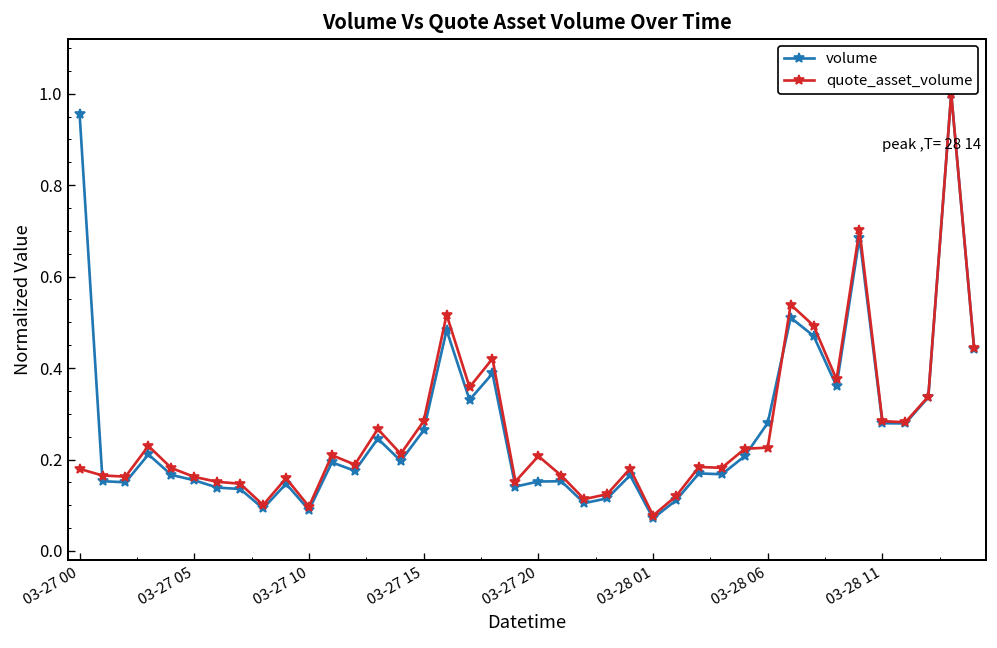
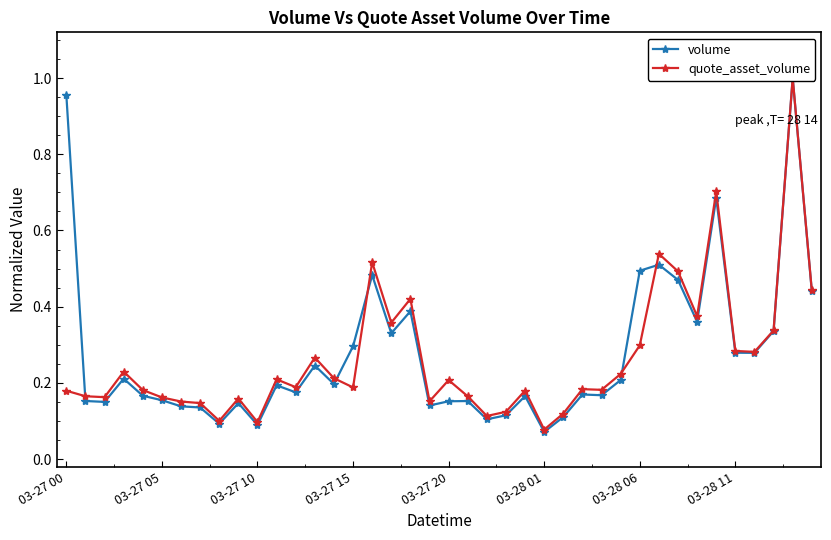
  {
    "volume": {
      "03-27 00": 0.96,
      "03-27 05": 0.15,
      "03-27 10": 0.09,
-     "03-27 15": 0.26,
+     "03-27 15": 0.30,
      "03-27 20": 0.15,
-     "03-28 06": 0.28
+     "03-28 06": 0.49
    },
    "quote_asset_volume": {
      "03-27 00": 0.18,
      "03-27 05": 0.16,
      "03-27 10": 0.10,
-     "03-27 15": 0.28,
+     "03-27 15": 0.19,
      "03-27 20": 0.21,
-     "03-28 06": 0.23
+     "03-28 06": 0.30
    }
  }
